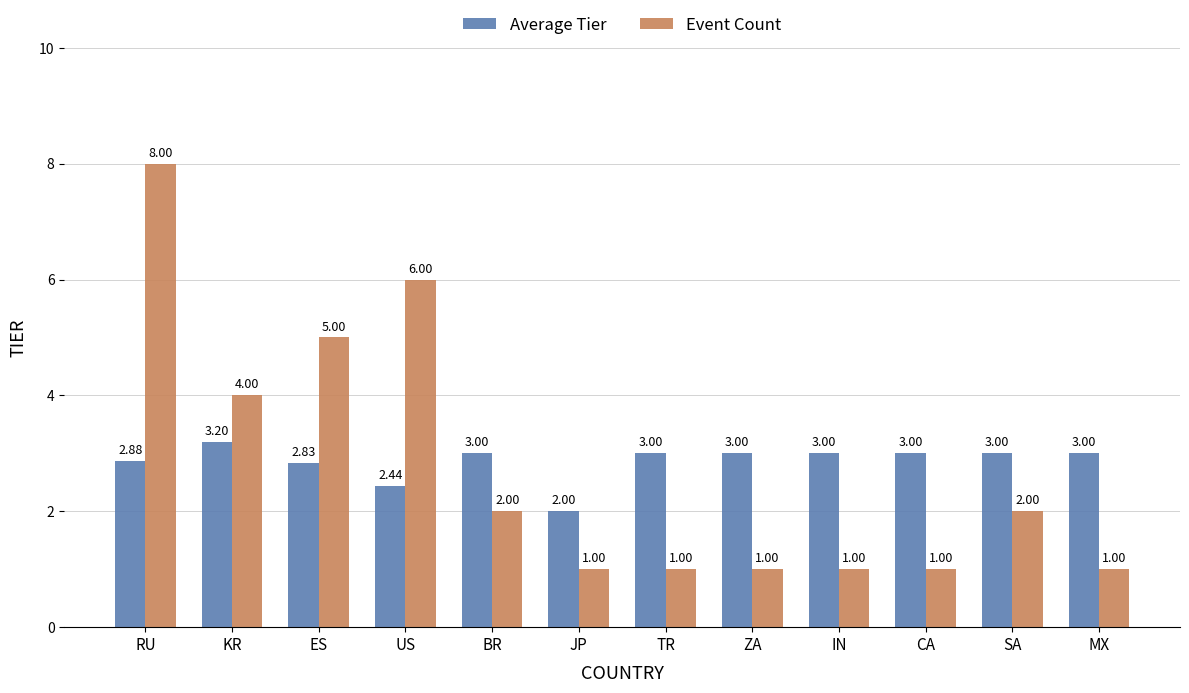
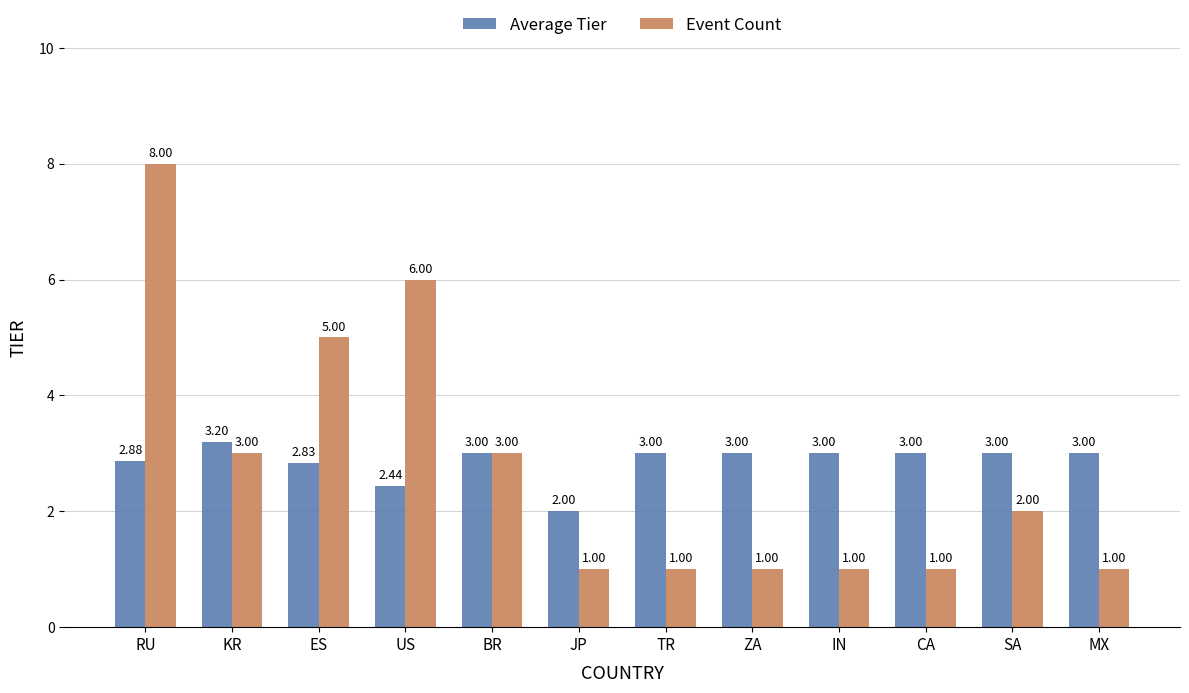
  {
    "Average Tier": {
      "RU": 2.88,
      "KR": 3.20,
      "ES": 2.83,
      "US": 2.44,
      "BR": 3.00,
      "JP": 2.00,
      "TR": 3.00,
      "ZA": 3.00,
      "IN": 3.00,
      "CA": 3.00,
      "SA": 3.00,
      "MX": 3.00
    },
    "Event Count": {
      "RU": 8.00,
-     "KR": 4.00,
+     "KR": 3.00,
      "ES": 5.00,
      "US": 6.00,
-     "BR": 2.00,
+     "BR": 3.00,
      "JP": 1.00,
      "TR": 1.00,
      "ZA": 1.00,
      "IN": 1.00,
      "CA": 1.00,
      "SA": 2.00,
      "MX": 1.00
    }
  }
